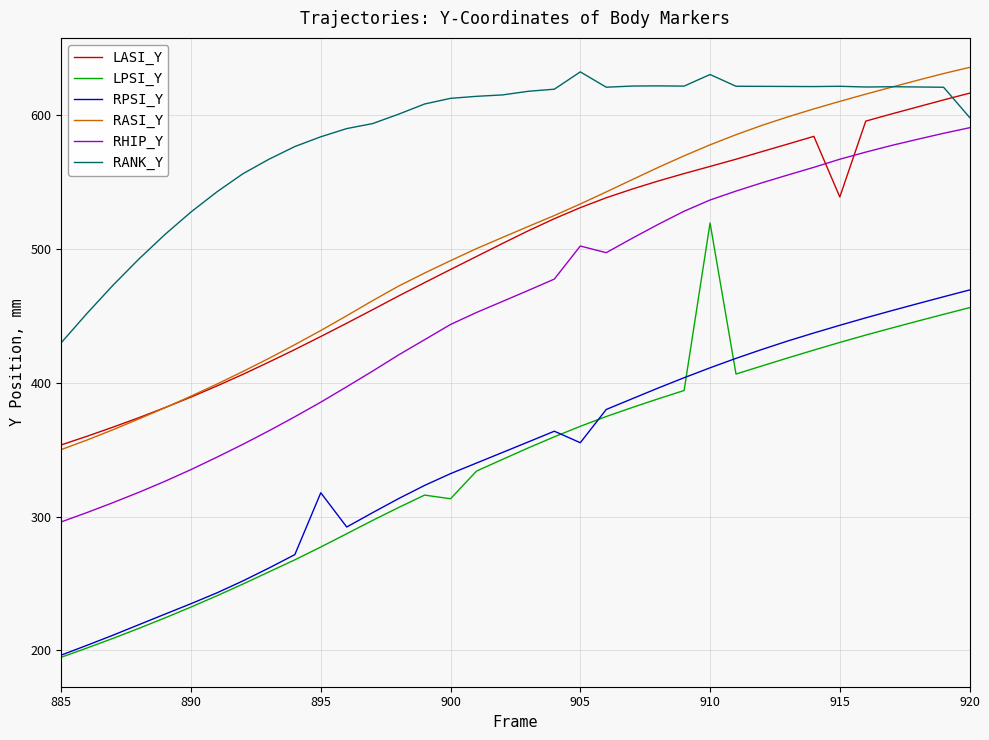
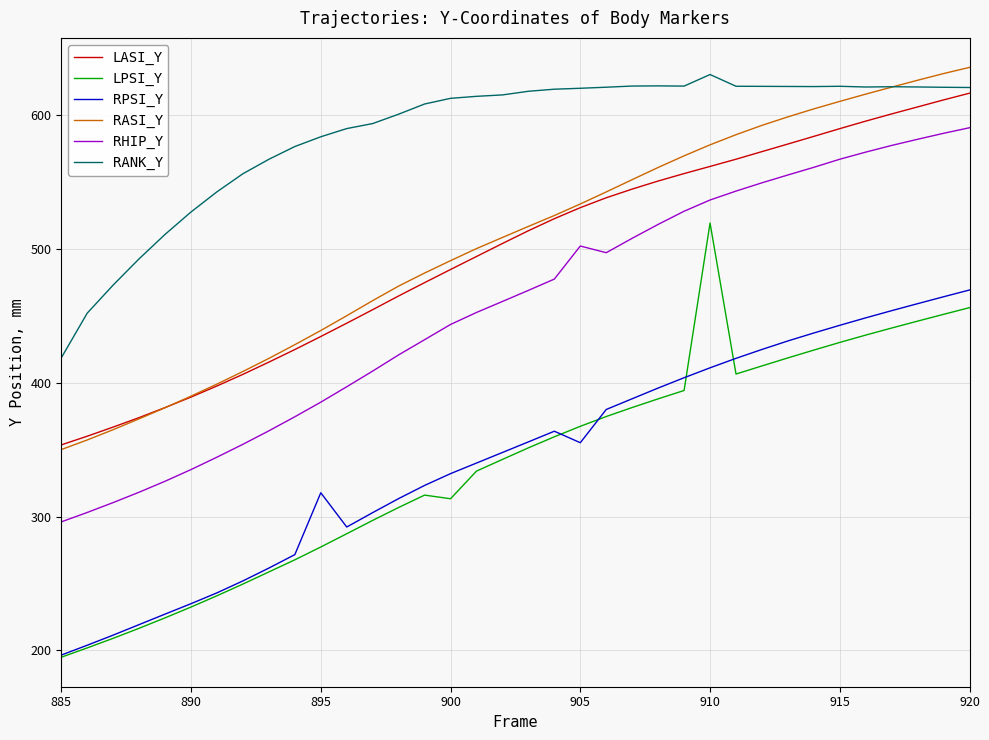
  {
    "LASI_Y": {
      "885": 354,
      "895": 435,
      "900": 485,
      "905": 531,
      "910": 562,
-     "915": 539,
+     "915": 590,
      "920": 617
    },
    "LPSI_Y": {
      "890": 232,
      "895": 277,
      "900": 313,
      "905": 367,
      "910": 519,
      "915": 430,
      "920": 456
    },
    "RPSI_Y": {
      "890": 235,
      "895": 318,
      "900": 332,
      "905": 355,
      "910": 411,
      "915": 443,
      "920": 469
    },
    "RASI_Y": {
      "885": 350,
      "895": 439,
      "900": 491,
      "905": 534,
      "910": 578,
      "915": 610,
      "920": 636
    },
    "RHIP_Y": {
      "885": 296,
      "890": 335,
      "895": 386,
      "900": 444,
      "905": 502,
      "910": 537,
      "915": 567,
      "920": 591
    },
    "RANK_Y": {
-     "885": 430,
+     "885": 419,
      "890": 528,
      "895": 584,
      "900": 613,
-     "905": 632,
+     "905": 620,
      "910": 630,
      "915": 622,
-     "920": 598
+     "920": 621
    }
  }
